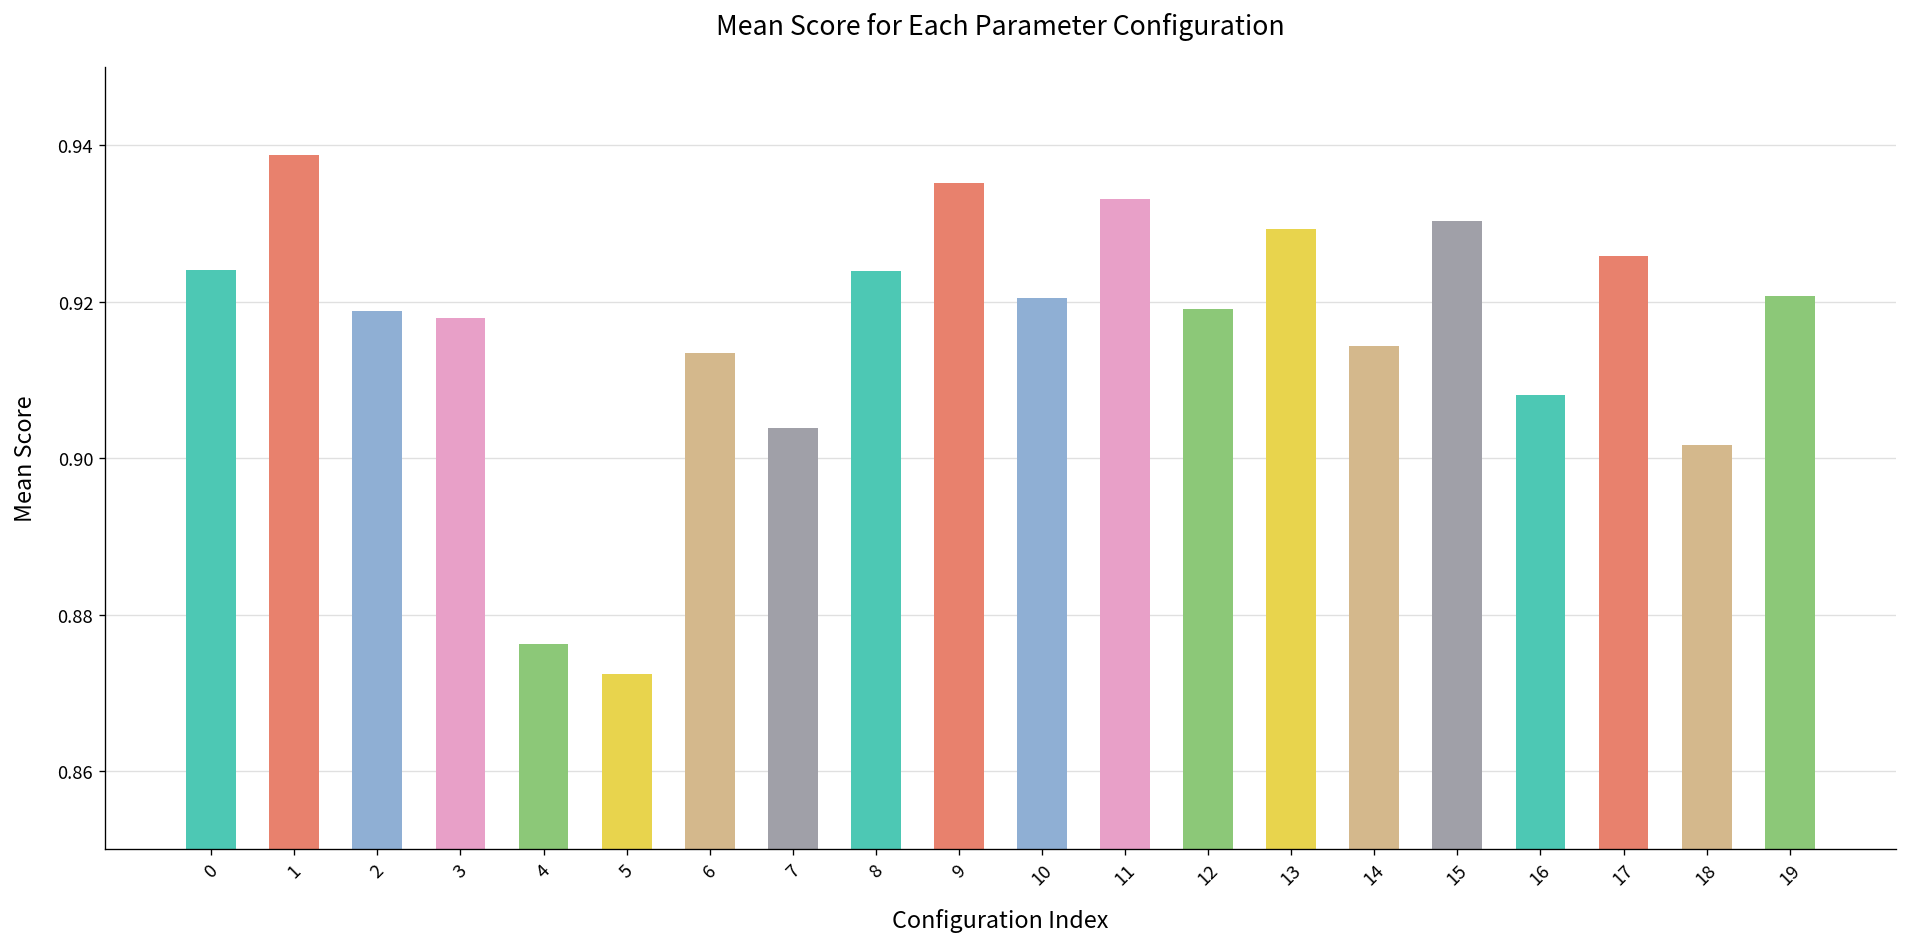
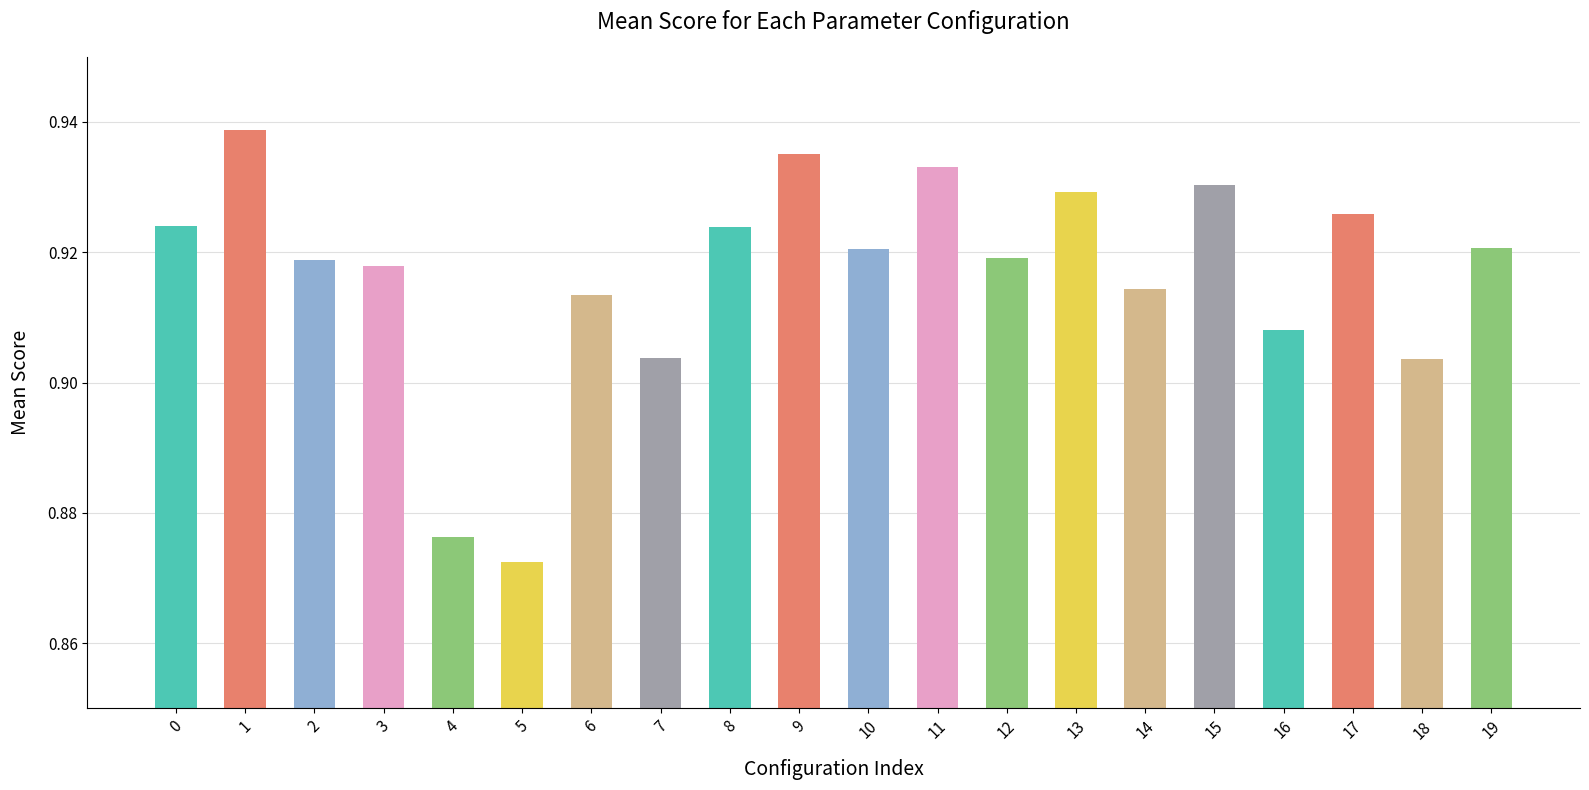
  {
    "0": 0.924,
    "1": 0.939,
    "2": 0.919,
    "3": 0.918,
    "4": 0.876,
    "5": 0.872,
    "6": 0.913,
    "7": 0.904,
    "8": 0.924,
    "9": 0.935,
    "10": 0.921,
    "11": 0.933,
    "12": 0.919,
    "13": 0.929,
    "14": 0.914,
    "15": 0.930,
    "16": 0.908,
    "17": 0.926,
-   "18": 0.902,
+   "18": 0.904,
    "19": 0.921
  }
